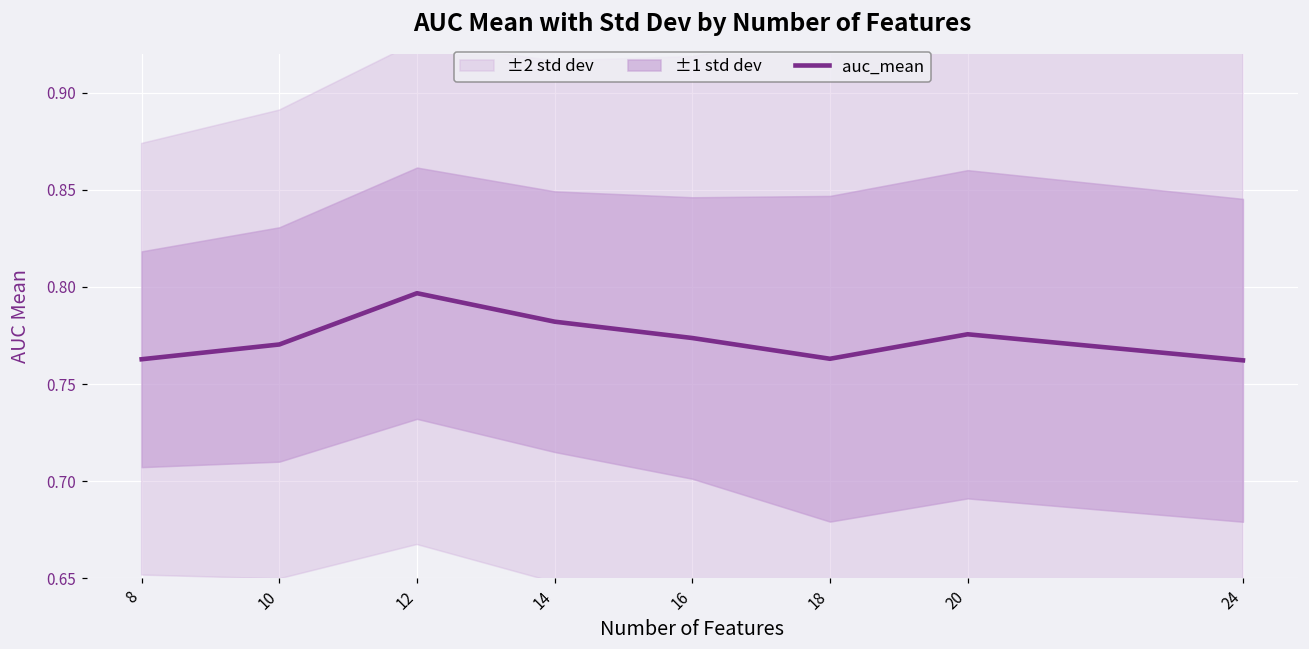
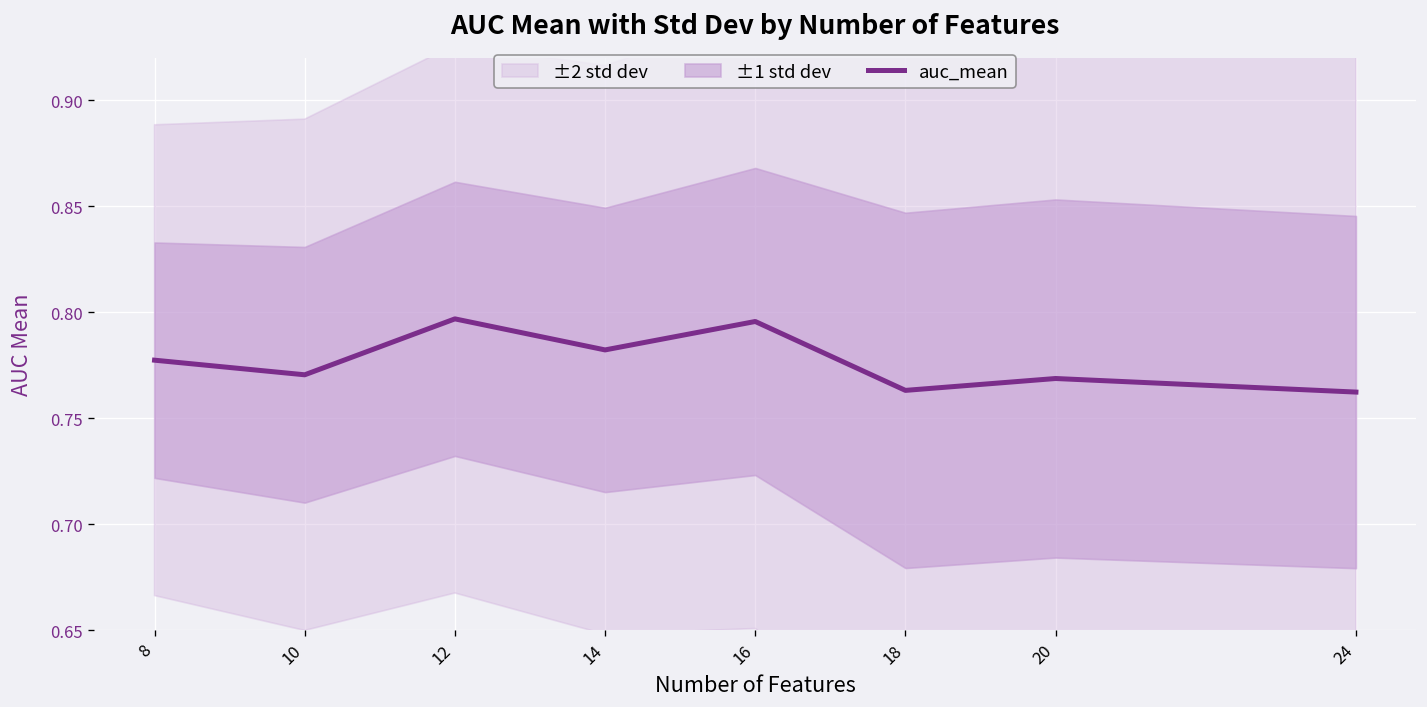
  {
    "auc_mean": {
-     "8": 0.763,
+     "8": 0.777,
      "10": 0.770,
      "12": 0.797,
      "14": 0.782,
-     "16": 0.774,
+     "16": 0.796,
      "18": 0.763,
-     "20": 0.776,
+     "20": 0.769,
      "24": 0.762
    }
  }
